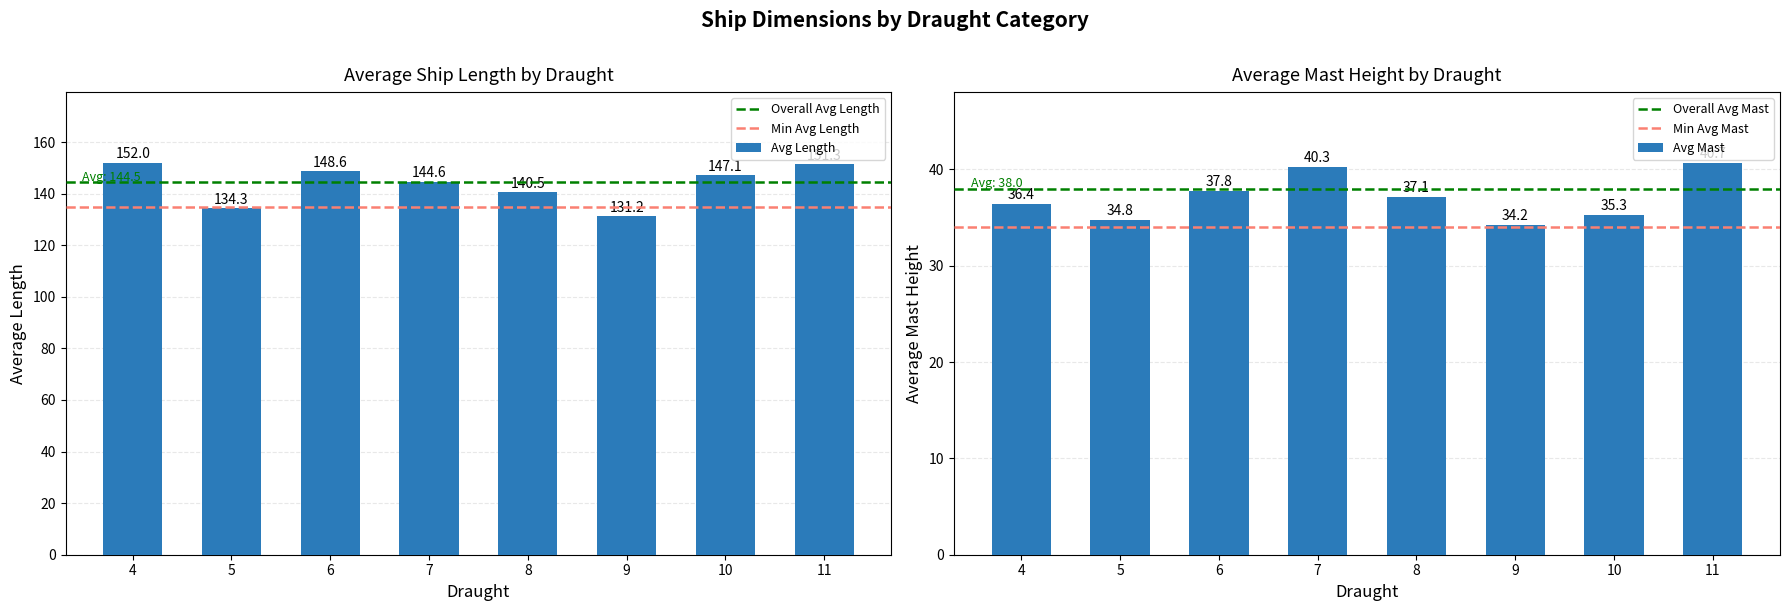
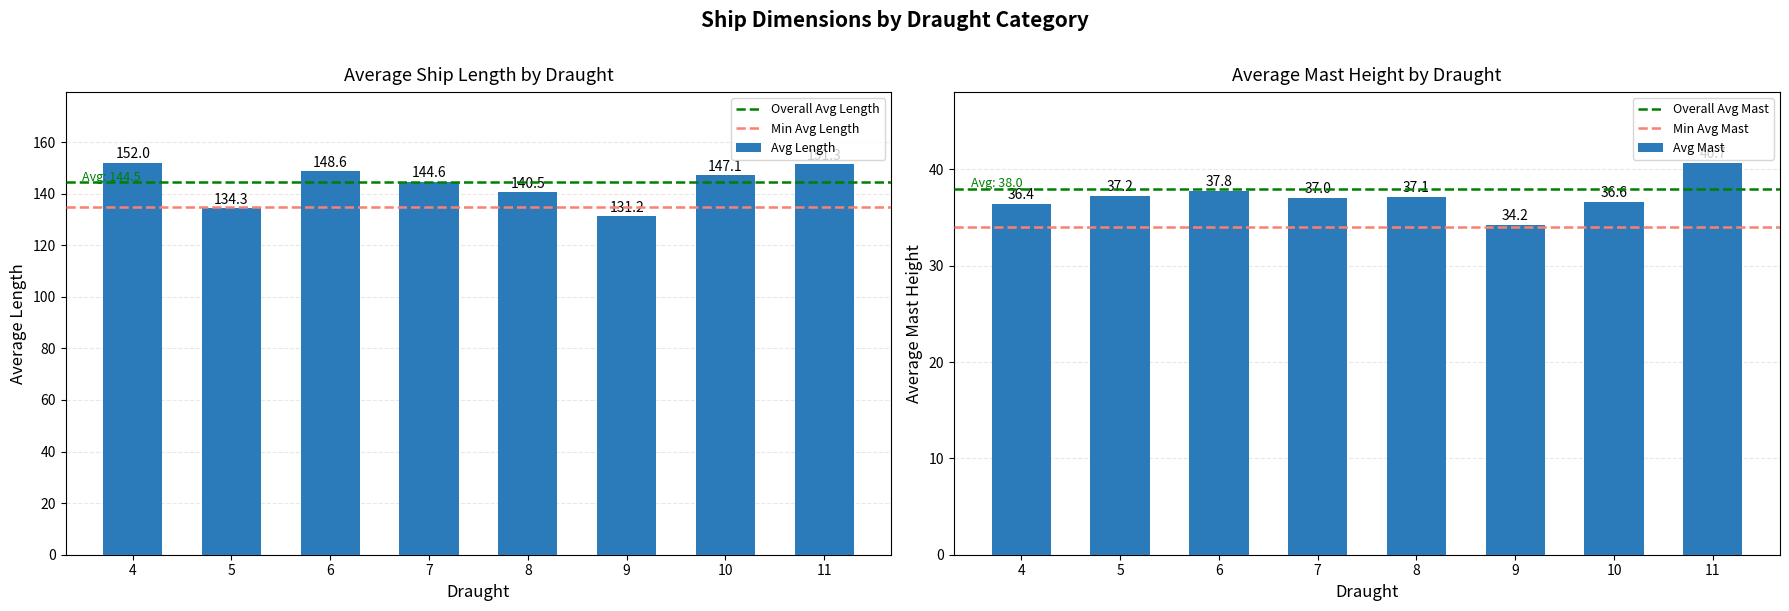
  {
    "Average Ship Length by Draught": {
      "4": 152.0,
      "5": 134.3,
      "6": 148.6,
      "7": 144.6,
      "8": 140.5,
      "9": 131.2,
      "10": 147.1
    },
    "Average Mast Height by Draught": {
      "4": 36.4,
-     "5": 34.8,
+     "5": 37.2,
      "6": 37.8,
-     "7": 40.3,
+     "7": 37.0,
      "8": 37.1,
      "9": 34.2,
-     "10": 35.3
+     "10": 36.6
    }
  }
